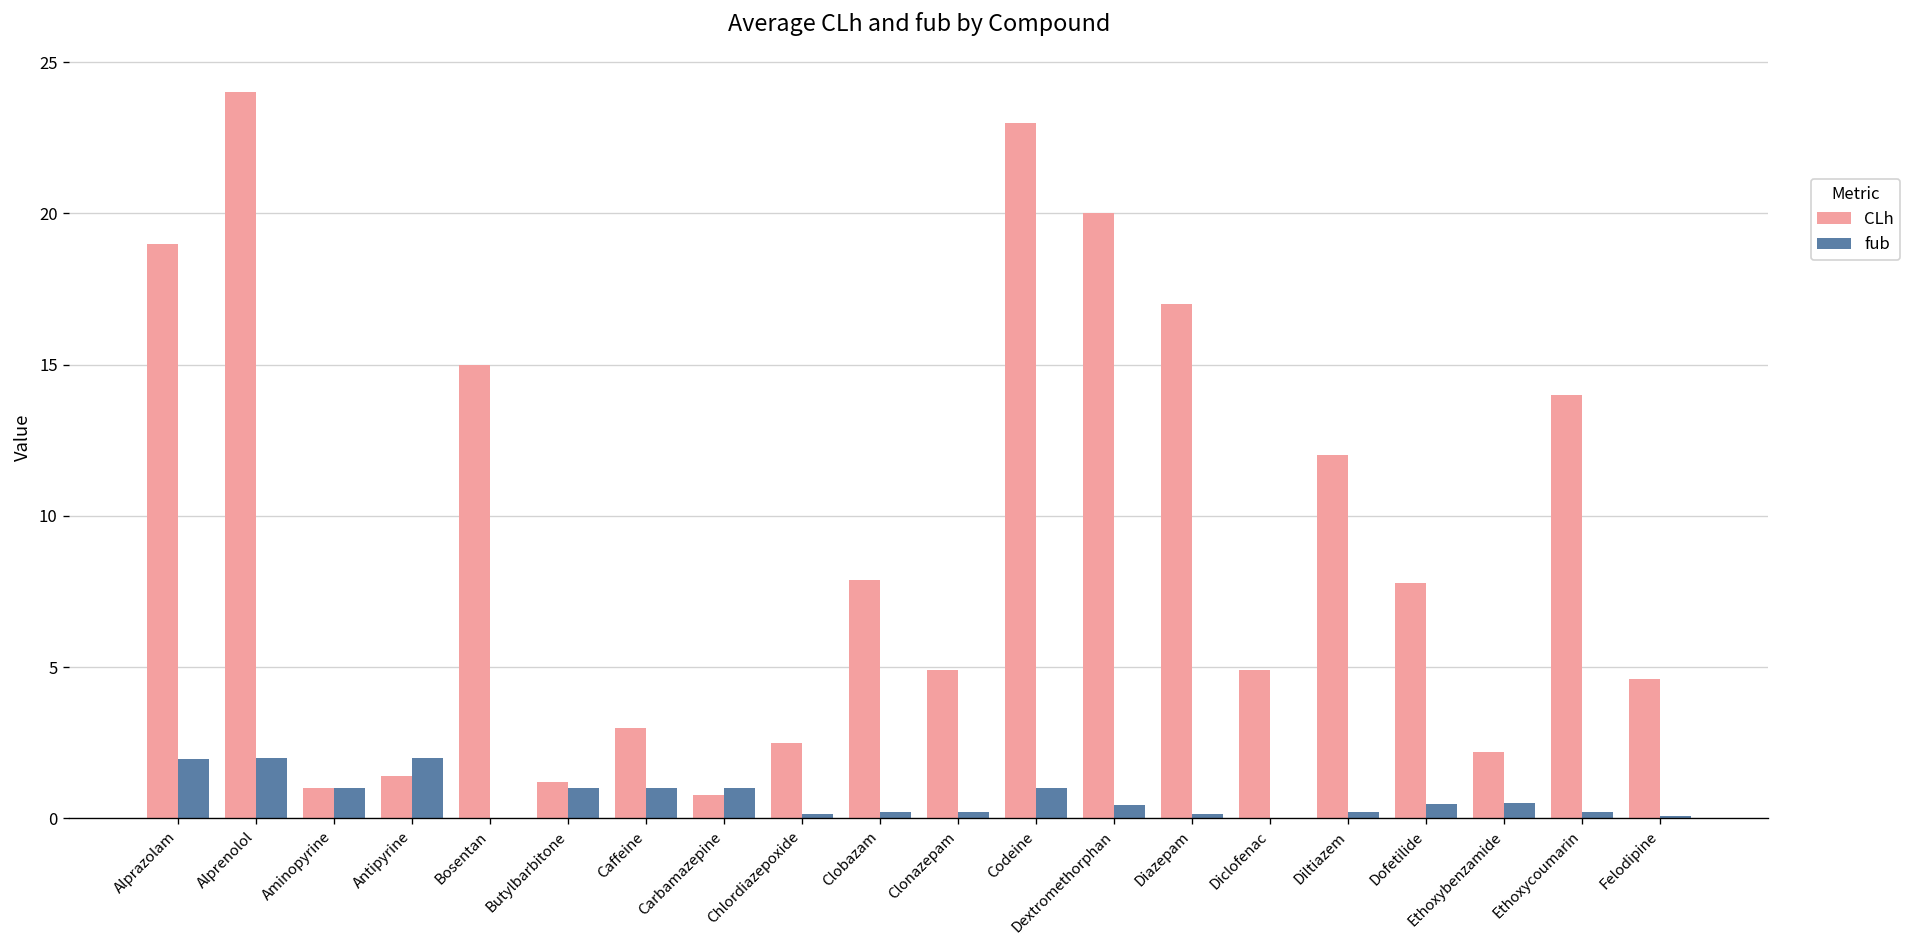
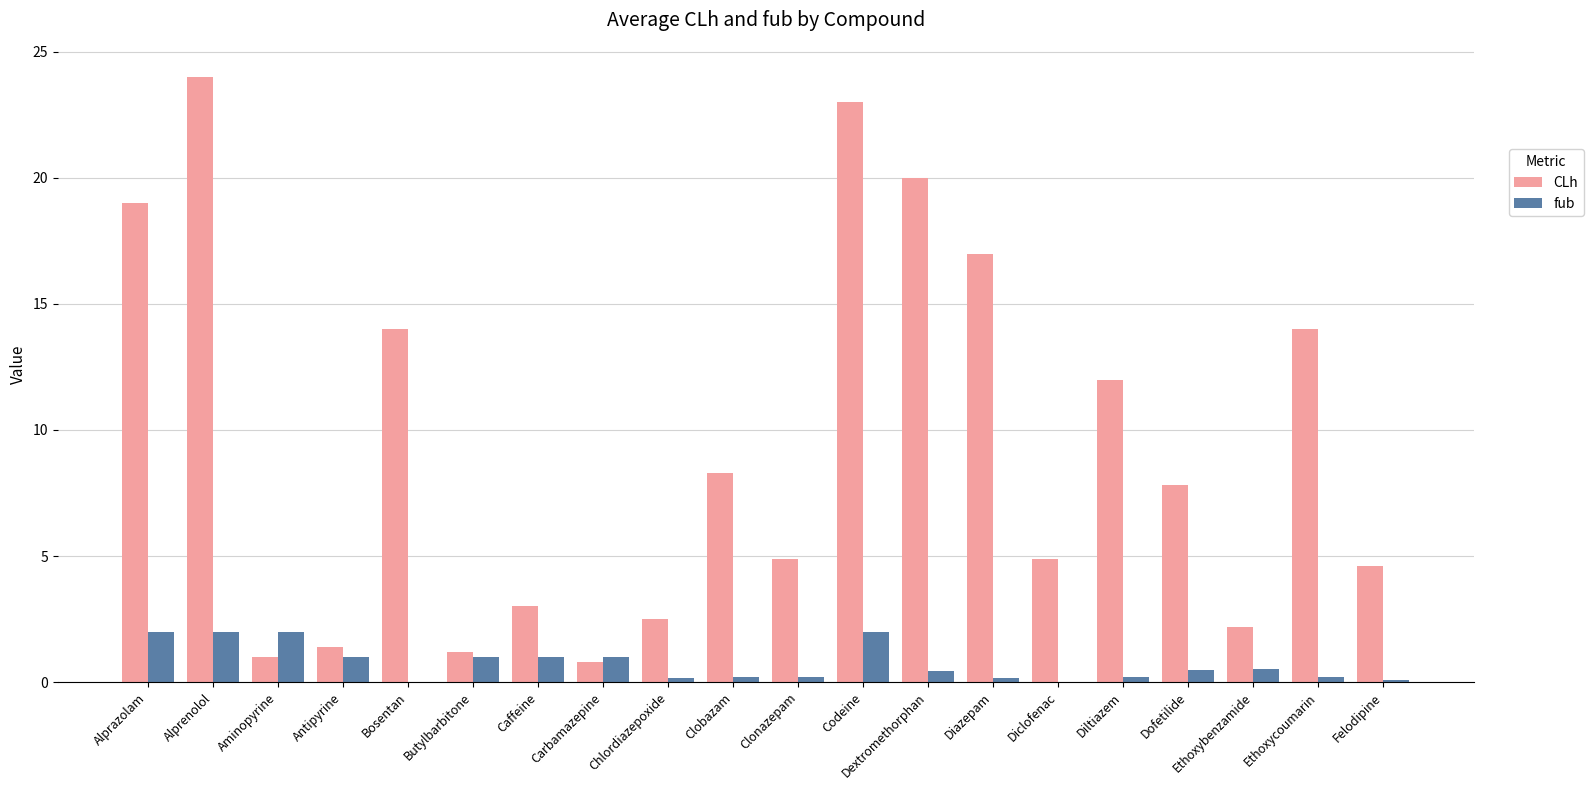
  {
    "CLh": {
      "Alprazolam": 19.0,
      "Alprenolol": 24.0,
      "Aminopyrine": 1.0,
      "Antipyrine": 1.4,
-     "Bosentan": 15,
+     "Bosentan": 14,
      "Butylbarbitone": 1.2,
      "Caffeine": 3.0,
      "Carbamazepine": 0.8,
      "Chlordiazepoxide": 2.5,
-     "Clobazam": 7.9,
+     "Clobazam": 8.3,
      "Clonazepam": 4.9,
      "Codeine": 23.0,
      "Dextromethorphan": 20.0,
      "Diazepam": 17.0,
      "Diclofenac": 4.9,
      "Diltiazem": 12.0,
      "Dofetilide": 7.8,
      "Ethoxybenzamide": 2.2,
      "Ethoxycoumarin": 14.0,
      "Felodipine": 4.6
    },
    "fub": {
      "Alprazolam": 2,
      "Alprenolol": 2,
-     "Aminopyrine": 1,
-     "Antipyrine": 2,
+     "Aminopyrine": 2,
+     "Antipyrine": 1,
      "Butylbarbitone": 1,
      "Caffeine": 1,
      "Carbamazepine": 1,
      "Chlordiazepoxide": 0.2,
      "Clobazam": 0.2,
      "Clonazepam": 0.2,
-     "Codeine": 1,
+     "Codeine": 2,
      "Dextromethorphan": 0.5,
      "Diazepam": 0.2,
      "Diltiazem": 0.2,
      "Dofetilide": 0.5,
      "Ethoxybenzamide": 0.5,
      "Ethoxycoumarin": 0.2
    }
  }
